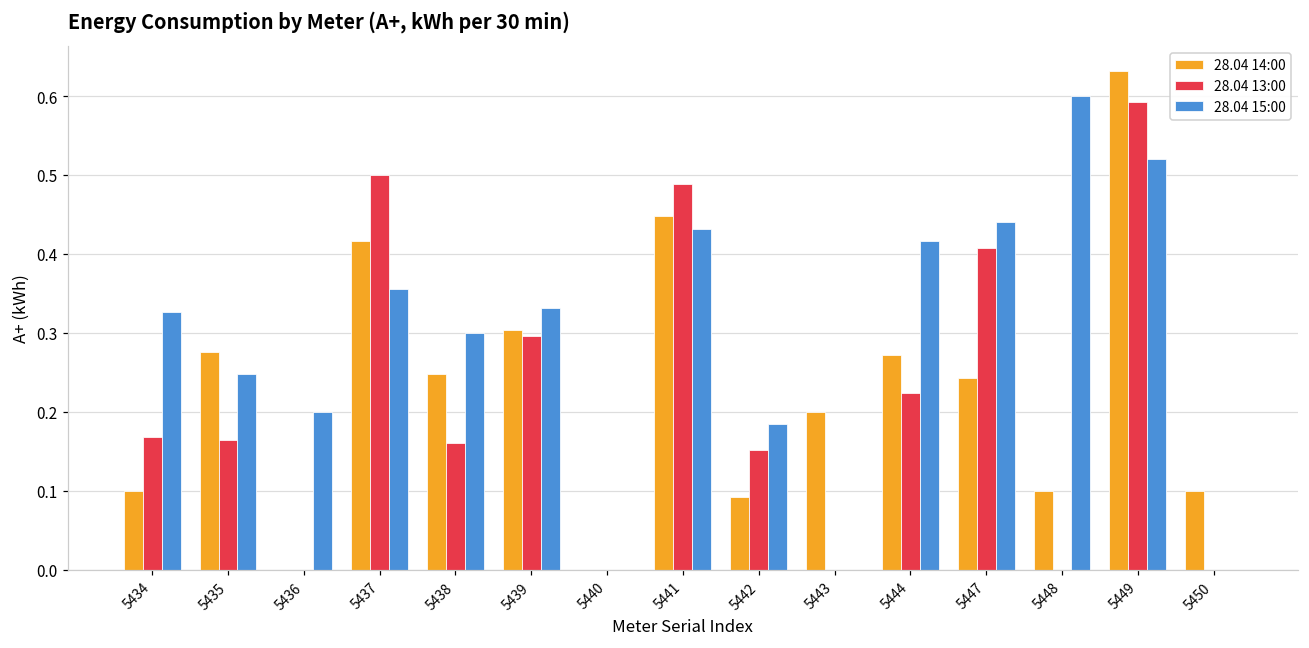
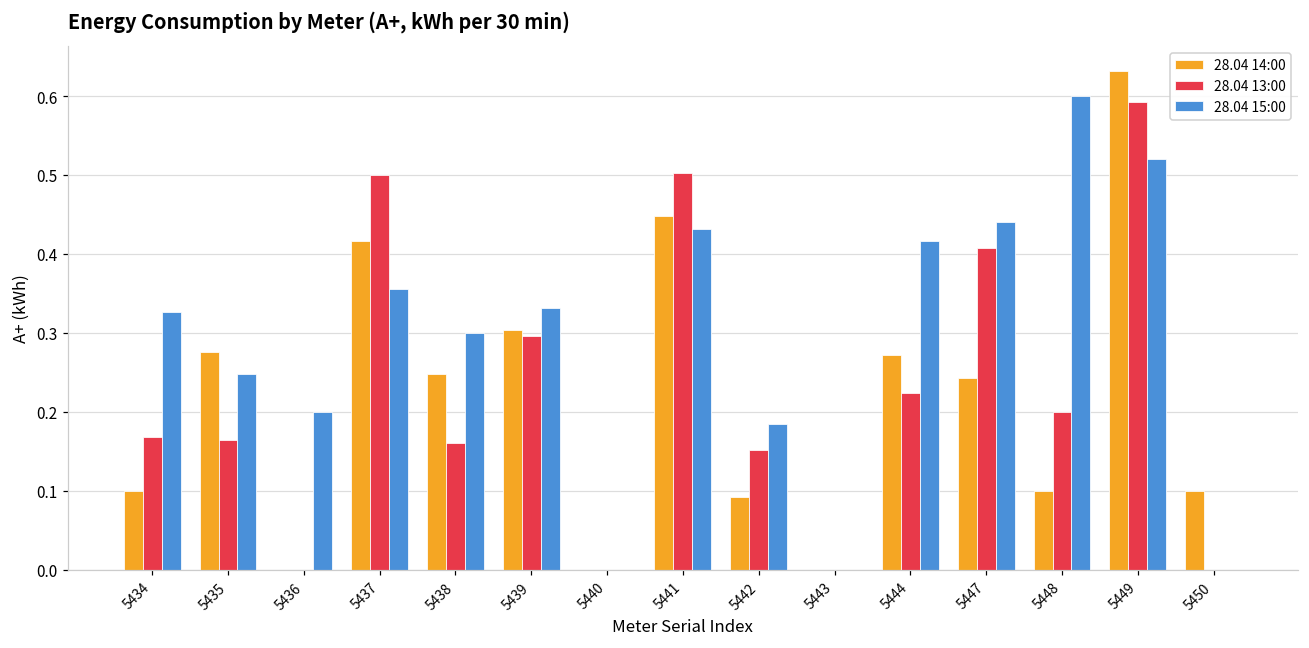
  {
    "28.04 14:00": {
      "5434": 0.1,
      "5435": 0.28,
      "5436": 0.0,
      "5437": 0.42,
      "5438": 0.25,
      "5439": 0.30,
      "5440": 0.0,
      "5441": 0.45,
      "5442": 0.09,
-     "5443": 0.2,
+     "5443": 0.0,
      "5444": 0.27,
      "5447": 0.24,
      "5448": 0.1,
      "5449": 0.63,
      "5450": 0.1
    },
    "28.04 13:00": {
      "5434": 0.17,
      "5435": 0.16,
      "5436": 0.00,
      "5437": 0.50,
      "5438": 0.16,
      "5439": 0.30,
      "5440": 0.00,
-     "5441": 0.49,
+     "5441": 0.50,
      "5442": 0.15,
      "5443": 0.00,
      "5444": 0.22,
      "5447": 0.41,
-     "5448": 0.0,
+     "5448": 0.2,
      "5449": 0.59,
      "5450": 0.00
    },
    "28.04 15:00": {
      "5434": 0.33,
      "5435": 0.25,
      "5436": 0.20,
      "5437": 0.36,
      "5438": 0.30,
      "5439": 0.33,
      "5440": 0.00,
      "5441": 0.43,
      "5442": 0.18,
      "5443": 0.00,
      "5444": 0.42,
      "5447": 0.44,
      "5448": 0.60,
      "5449": 0.52,
      "5450": 0.00
    }
  }
